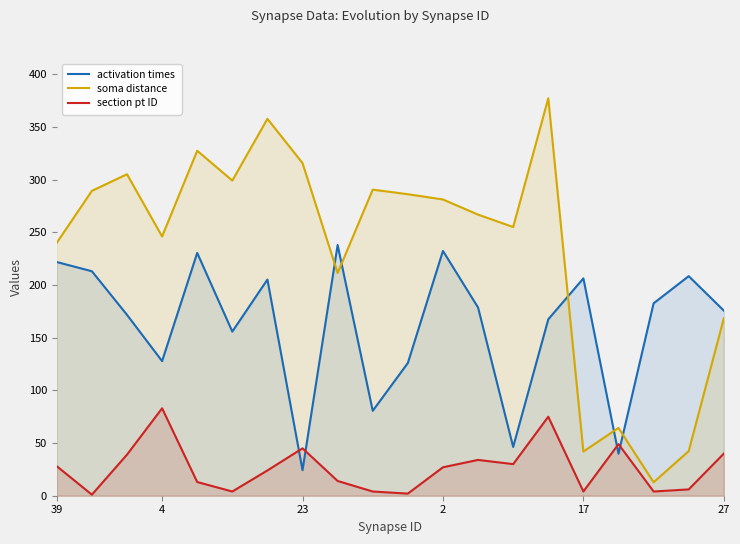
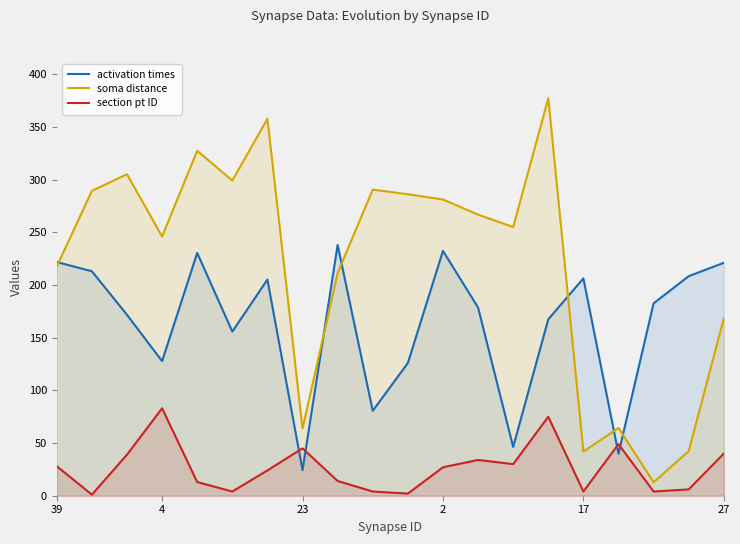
  {
    "activation times": {
      "39": 222,
      "23": 24,
-     "27": 176
+     "27": 221
    },
    "soma distance": {
-     "39": 240,
-     "23": 316,
+     "39": 218,
+     "23": 64,
      "27": 168
    },
    "section pt ID": {
      "39": 28,
      "23": 45,
      "27": 40
    }
  }
